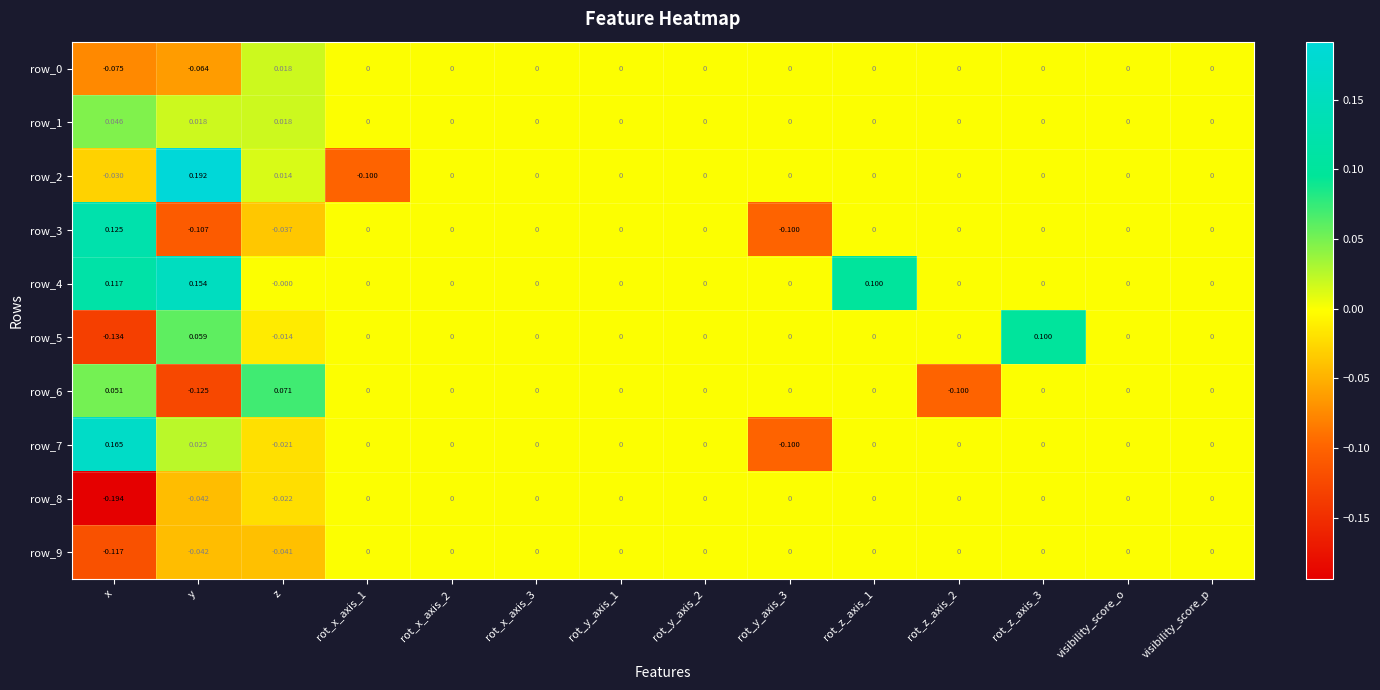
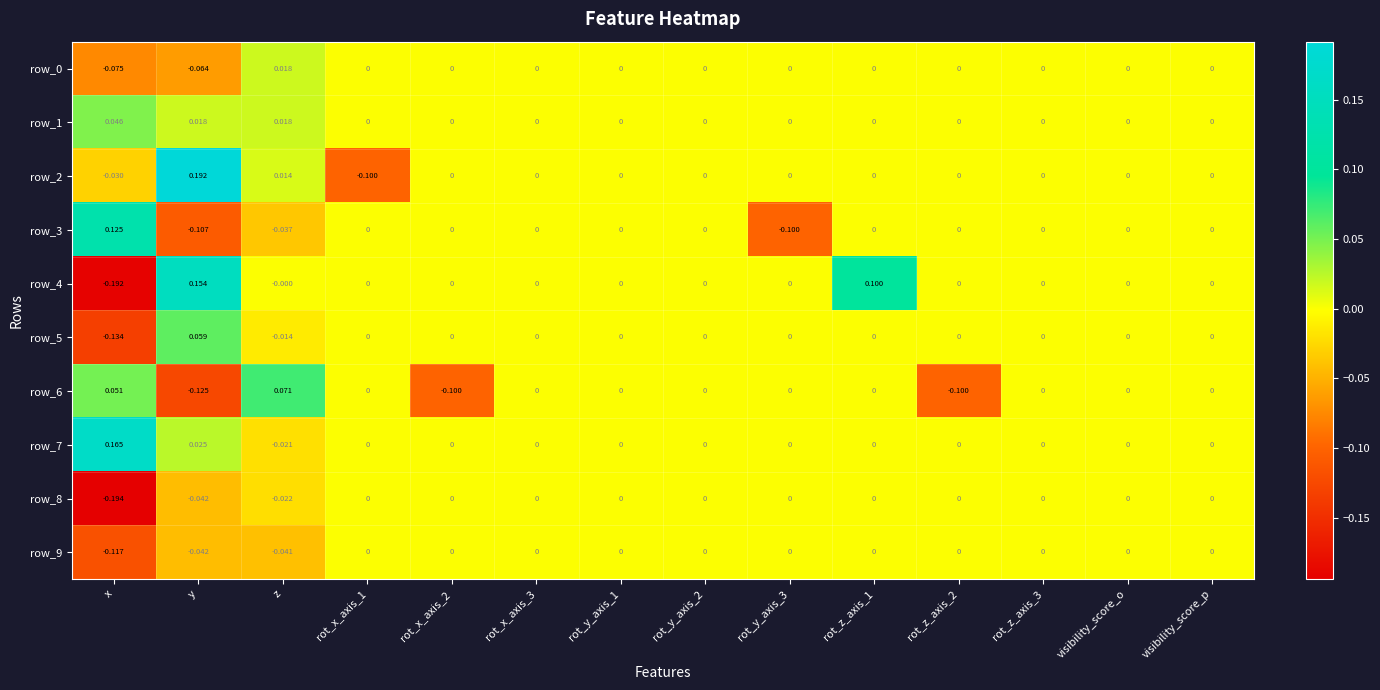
  {
    "row_0": {
      "x": -0.075,
      "y": -0.064,
      "z": 0.018,
      "rot_x_axis_1": 0,
      "rot_x_axis_2": 0,
      "rot_x_axis_3": 0,
      "rot_y_axis_1": 0,
      "rot_y_axis_2": 0,
      "rot_y_axis_3": 0,
      "rot_z_axis_1": 0,
      "rot_z_axis_2": 0,
      "rot_z_axis_3": 0,
      "visibility_score_o": 0,
      "visibility_score_p": 0
    },
    "row_1": {
      "x": 0.046,
      "y": 0.018,
      "z": 0.018,
      "rot_x_axis_1": 0,
      "rot_x_axis_2": 0,
      "rot_x_axis_3": 0,
      "rot_y_axis_1": 0,
      "rot_y_axis_2": 0,
      "rot_y_axis_3": 0,
      "rot_z_axis_1": 0,
      "rot_z_axis_2": 0,
      "rot_z_axis_3": 0,
      "visibility_score_o": 0,
      "visibility_score_p": 0
    },
    "row_2": {
      "x": -0.030,
      "y": 0.192,
      "z": 0.014,
      "rot_x_axis_1": -0.100,
      "rot_x_axis_2": 0,
      "rot_x_axis_3": 0,
      "rot_y_axis_1": 0,
      "rot_y_axis_2": 0,
      "rot_y_axis_3": 0,
      "rot_z_axis_1": 0,
      "rot_z_axis_2": 0,
      "rot_z_axis_3": 0,
      "visibility_score_o": 0,
      "visibility_score_p": 0
    },
    "row_3": {
      "x": 0.125,
      "y": -0.107,
      "z": -0.037,
      "rot_x_axis_1": 0,
      "rot_x_axis_2": 0,
      "rot_x_axis_3": 0,
      "rot_y_axis_1": 0,
      "rot_y_axis_2": 0,
      "rot_y_axis_3": -0.100,
      "rot_z_axis_1": 0,
      "rot_z_axis_2": 0,
      "rot_z_axis_3": 0,
      "visibility_score_o": 0,
      "visibility_score_p": 0
    },
    "row_4": {
-     "x": 0.117,
+     "x": -0.192,
      "y": 0.154,
      "z": -0.000,
      "rot_x_axis_1": 0,
      "rot_x_axis_2": 0,
      "rot_x_axis_3": 0,
      "rot_y_axis_1": 0,
      "rot_y_axis_2": 0,
      "rot_y_axis_3": 0,
      "rot_z_axis_1": 0.100,
      "rot_z_axis_2": 0,
      "rot_z_axis_3": 0,
      "visibility_score_o": 0,
      "visibility_score_p": 0
    },
    "row_5": {
      "x": -0.134,
      "y": 0.059,
      "z": -0.014,
      "rot_x_axis_1": 0,
      "rot_x_axis_2": 0,
      "rot_x_axis_3": 0,
      "rot_y_axis_1": 0,
      "rot_y_axis_2": 0,
      "rot_y_axis_3": 0,
      "rot_z_axis_1": 0,
      "rot_z_axis_2": 0,
-     "rot_z_axis_3": 0.100,
+     "rot_z_axis_3": 0,
      "visibility_score_o": 0,
      "visibility_score_p": 0
    },
    "row_6": {
      "x": 0.051,
      "y": -0.125,
      "z": 0.071,
      "rot_x_axis_1": 0,
-     "rot_x_axis_2": 0,
+     "rot_x_axis_2": -0.100,
      "rot_x_axis_3": 0,
      "rot_y_axis_1": 0,
      "rot_y_axis_2": 0,
      "rot_y_axis_3": 0,
      "rot_z_axis_1": 0,
      "rot_z_axis_2": -0.100,
      "rot_z_axis_3": 0,
      "visibility_score_o": 0,
      "visibility_score_p": 0
    },
    "row_7": {
      "x": 0.165,
      "y": 0.025,
      "z": -0.021,
      "rot_x_axis_1": 0,
      "rot_x_axis_2": 0,
      "rot_x_axis_3": 0,
      "rot_y_axis_1": 0,
      "rot_y_axis_2": 0,
-     "rot_y_axis_3": -0.100,
+     "rot_y_axis_3": 0,
      "rot_z_axis_1": 0,
      "rot_z_axis_2": 0,
      "rot_z_axis_3": 0,
      "visibility_score_o": 0,
      "visibility_score_p": 0
    },
    "row_8": {
      "x": -0.194,
      "y": -0.042,
      "z": -0.022,
      "rot_x_axis_1": 0,
      "rot_x_axis_2": 0,
      "rot_x_axis_3": 0,
      "rot_y_axis_1": 0,
      "rot_y_axis_2": 0,
      "rot_y_axis_3": 0,
      "rot_z_axis_1": 0,
      "rot_z_axis_2": 0,
      "rot_z_axis_3": 0,
      "visibility_score_o": 0,
      "visibility_score_p": 0
    },
    "row_9": {
      "x": -0.117,
      "y": -0.042,
      "z": -0.041,
      "rot_x_axis_1": 0,
      "rot_x_axis_2": 0,
      "rot_x_axis_3": 0,
      "rot_y_axis_1": 0,
      "rot_y_axis_2": 0,
      "rot_y_axis_3": 0,
      "rot_z_axis_1": 0,
      "rot_z_axis_2": 0,
      "rot_z_axis_3": 0,
      "visibility_score_o": 0,
      "visibility_score_p": 0
    }
  }
